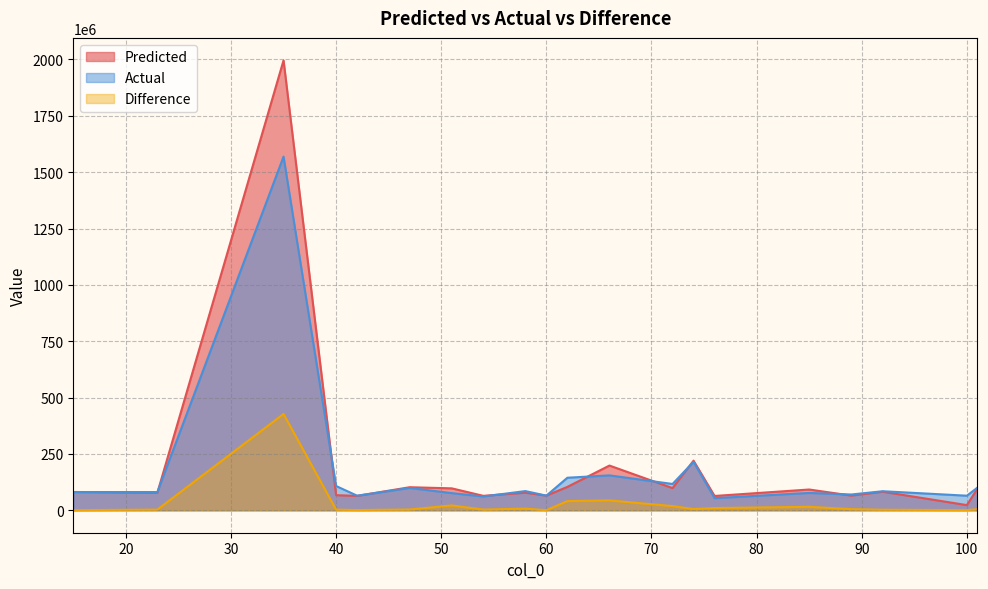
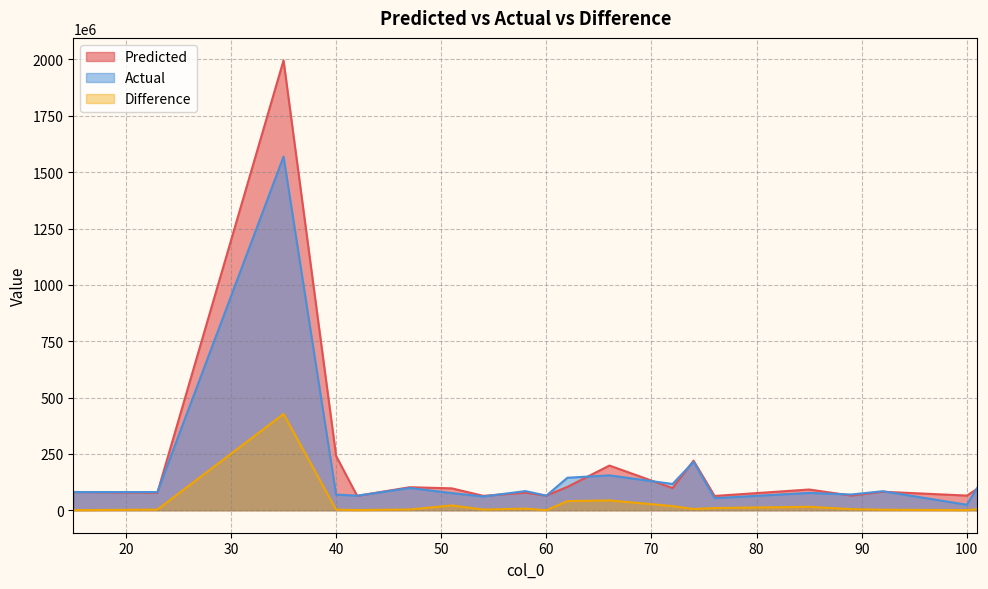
  {
    "Predicted": {
-     "40": 70000000,
-     "100": 20000000
+     "40": 240000000,
+     "100": 70000000
    },
    "Actual": {
-     "40": 110000000,
-     "100": 60000000
+     "40": 70000000,
+     "100": 20000000
    },
    "Difference": {
      "40": 0,
      "60": 0,
      "100": 0
    }
  }
